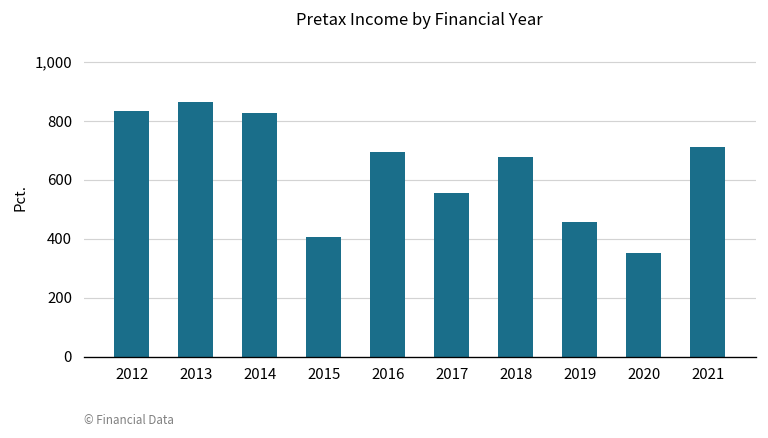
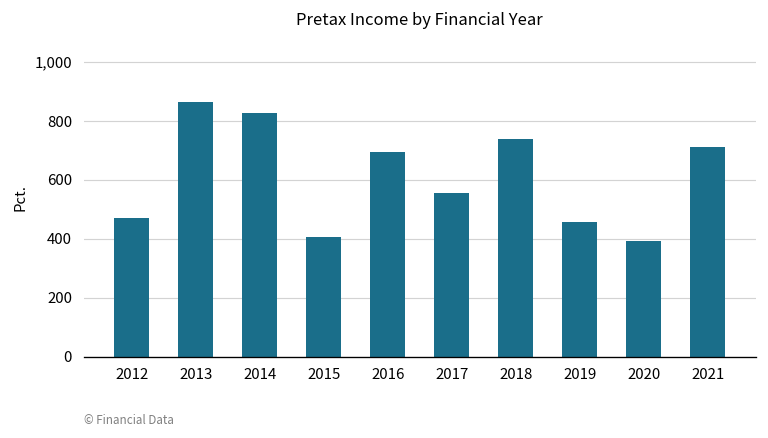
  {
-   "2012": 830,
+   "2012": 470,
    "2013": 860,
    "2014": 830,
    "2015": 410,
    "2016": 700,
    "2017": 550,
-   "2018": 680,
+   "2018": 740,
    "2019": 460,
-   "2020": 350,
+   "2020": 390,
    "2021": 710
  }
